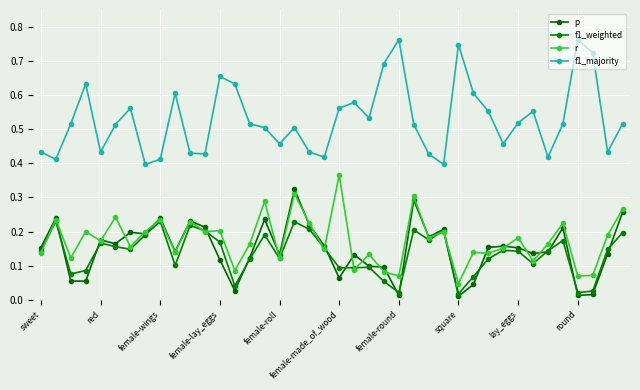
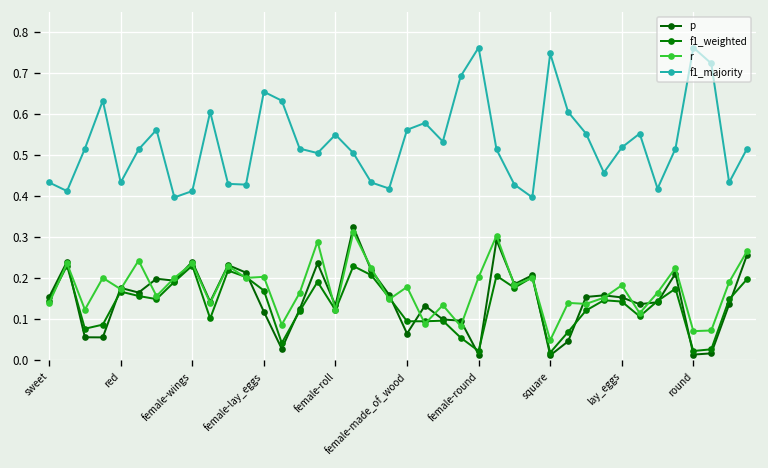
  {
    "r": {
      "female-lay_eggs": 0.20,
-     "female-made_of_wood": 0.37,
-     "female-round": 0.07,
+     "female-made_of_wood": 0.18,
+     "female-round": 0.20,
      "square": 0.05,
      "lay_eggs": 0.18,
      "round": 0.07
    },
    "f1_majority": {
      "sweet": 0.43,
      "red": 0.43,
      "female-wings": 0.41,
      "female-lay_eggs": 0.66,
-     "female-roll": 0.46,
+     "female-roll": 0.55,
      "female-made_of_wood": 0.56,
      "female-round": 0.76,
      "square": 0.75,
      "lay_eggs": 0.52
    }
  }
